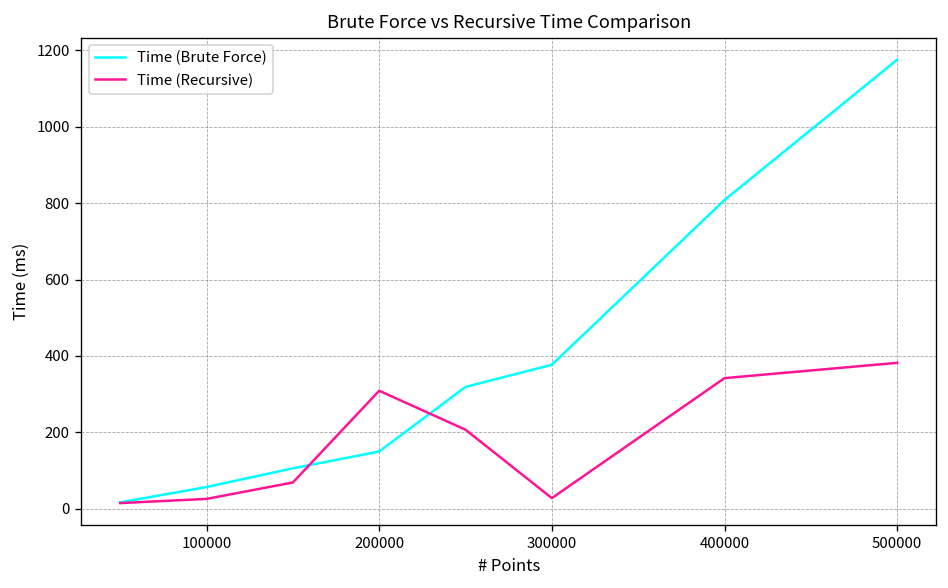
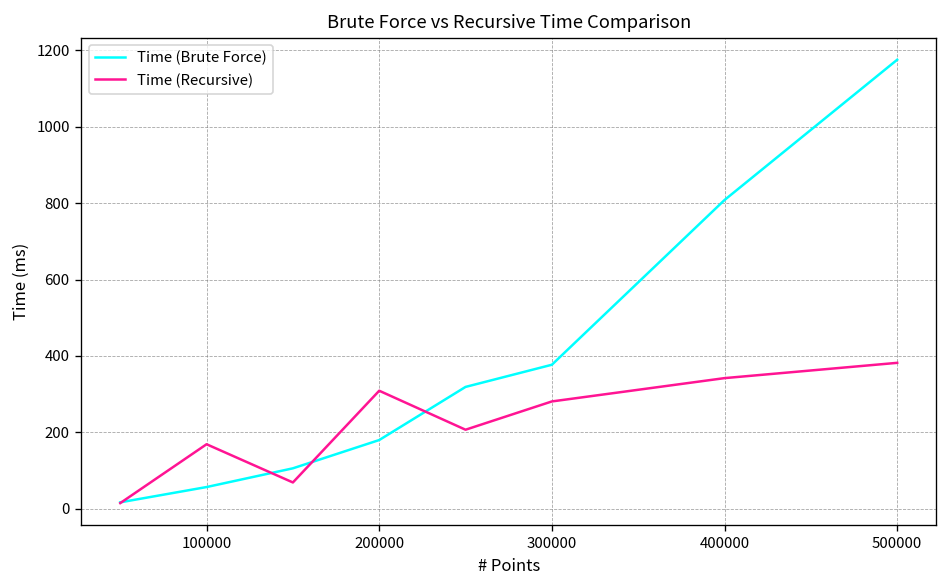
  {
    "Time (Brute Force)": {
      "100000": 60,
-     "200000": 150,
+     "200000": 180,
      "300000": 380,
      "400000": 810,
      "500000": 1180
    },
    "Time (Recursive)": {
-     "100000": 30,
+     "100000": 170,
      "200000": 310,
-     "300000": 30,
+     "300000": 280,
      "400000": 340,
      "500000": 380
    }
  }
